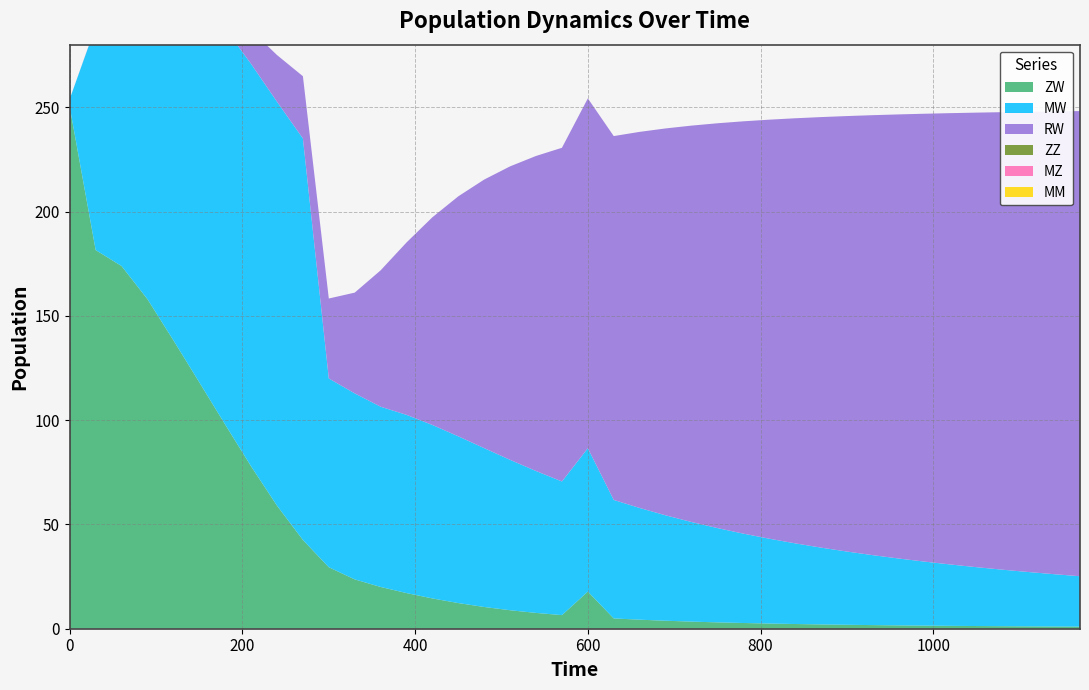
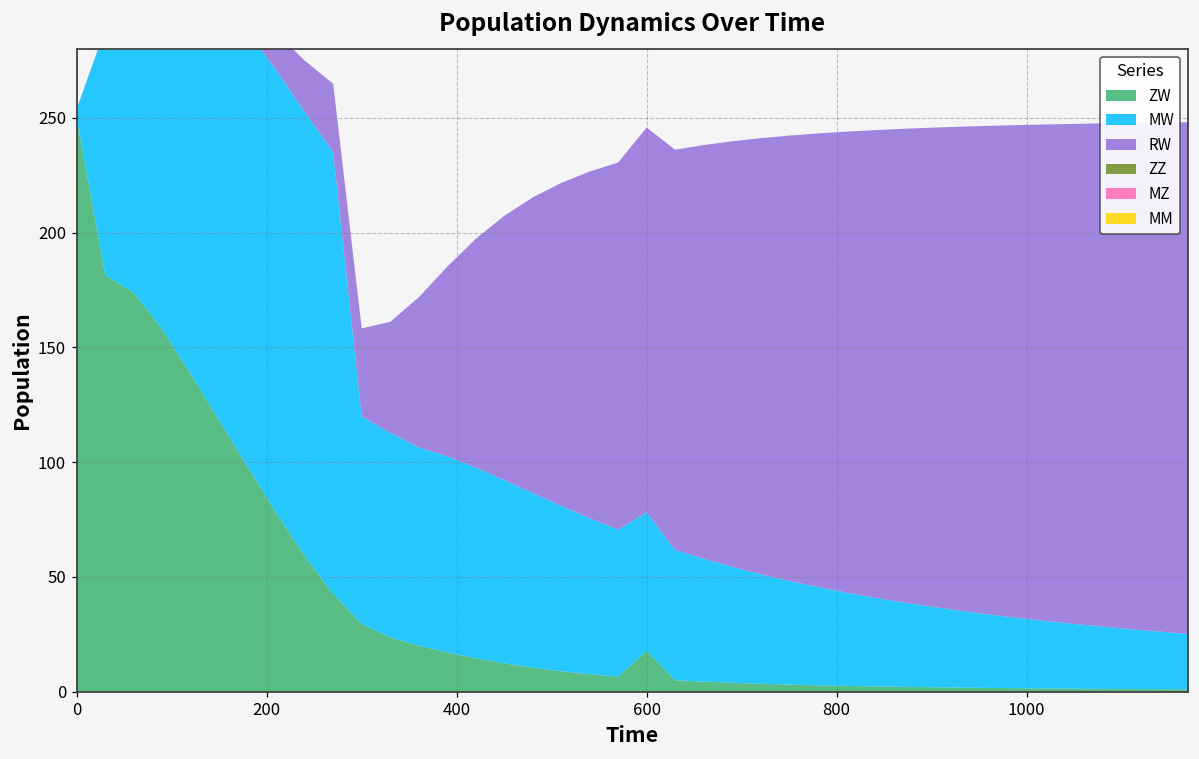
  {
    "ZW": {
      "0": 250,
      "600": 18
    },
    "MW": {
-     "600": 69
+     "600": 60
    }
  }
